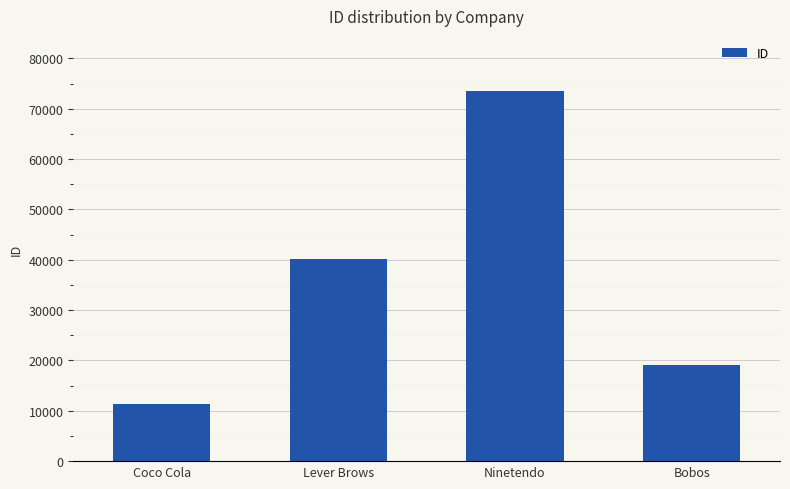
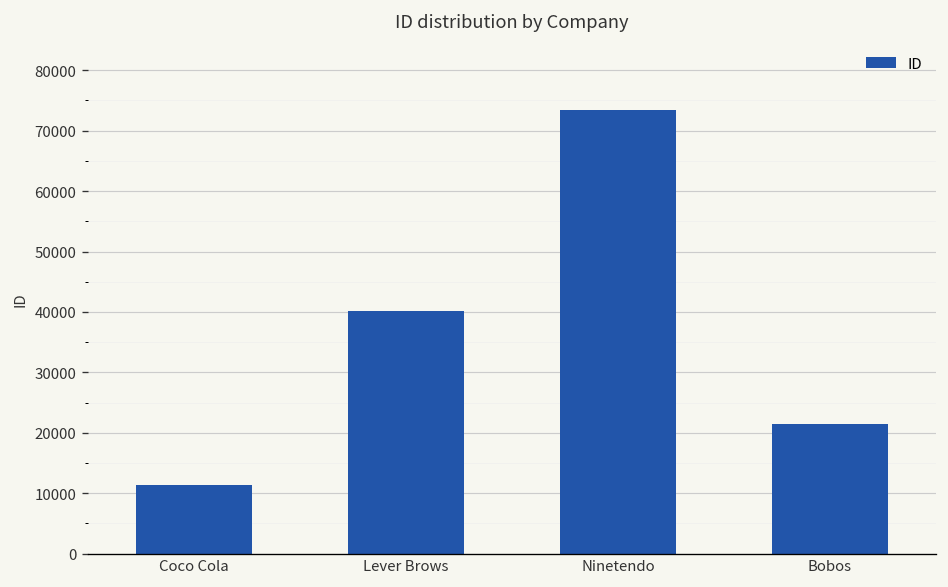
  {
    "Coco Cola": 11000,
    "Lever Brows": 40000,
    "Ninetendo": 73000,
-   "Bobos": 19000
+   "Bobos": 21000
  }
